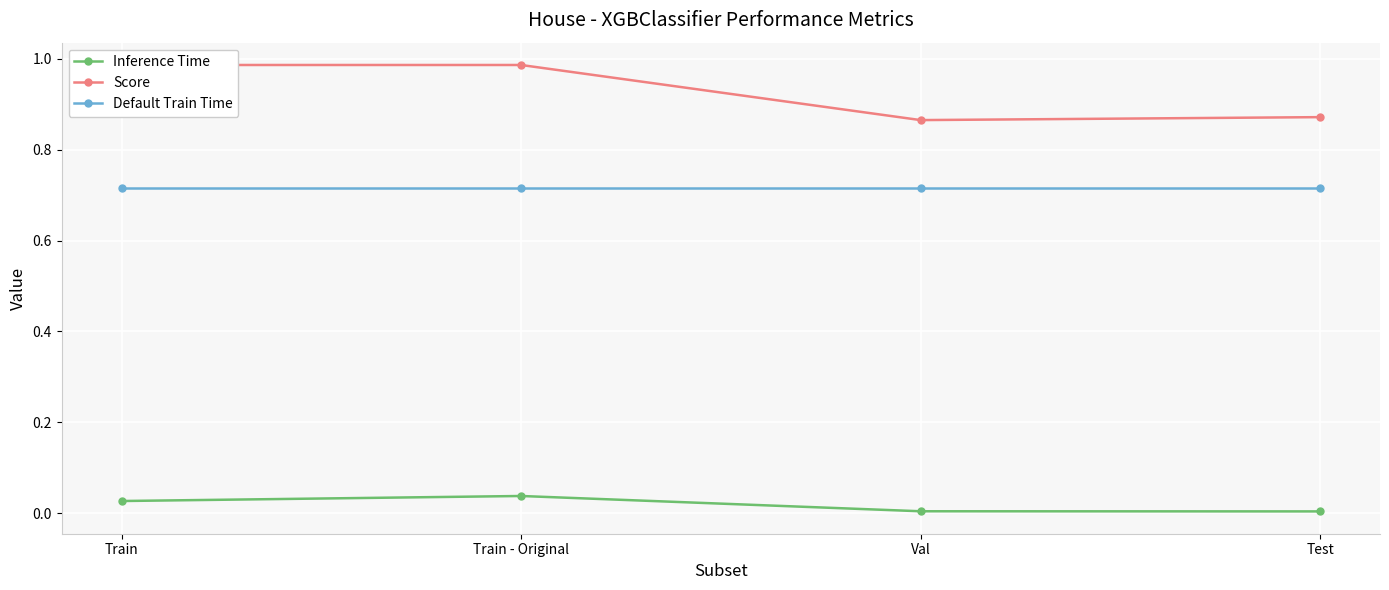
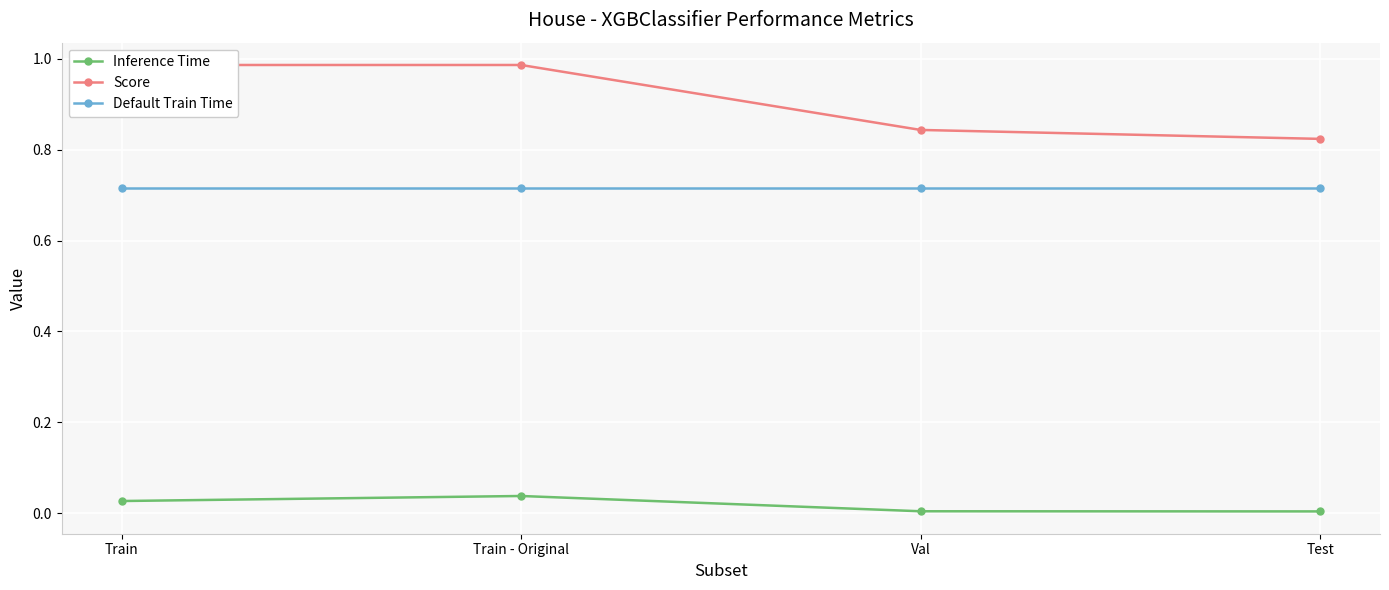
  {
    "Inference Time": {
      "Train": 0.03,
      "Train - Original": 0.04,
      "Val": 0.00,
      "Test": 0.00
    },
    "Score": {
      "Train - Original": 0.99,
-     "Val": 0.86,
-     "Test": 0.87
+     "Val": 0.84,
+     "Test": 0.82
    },
    "Default Train Time": {
      "Train": 0.72,
      "Train - Original": 0.72,
      "Val": 0.72,
      "Test": 0.72
    }
  }
